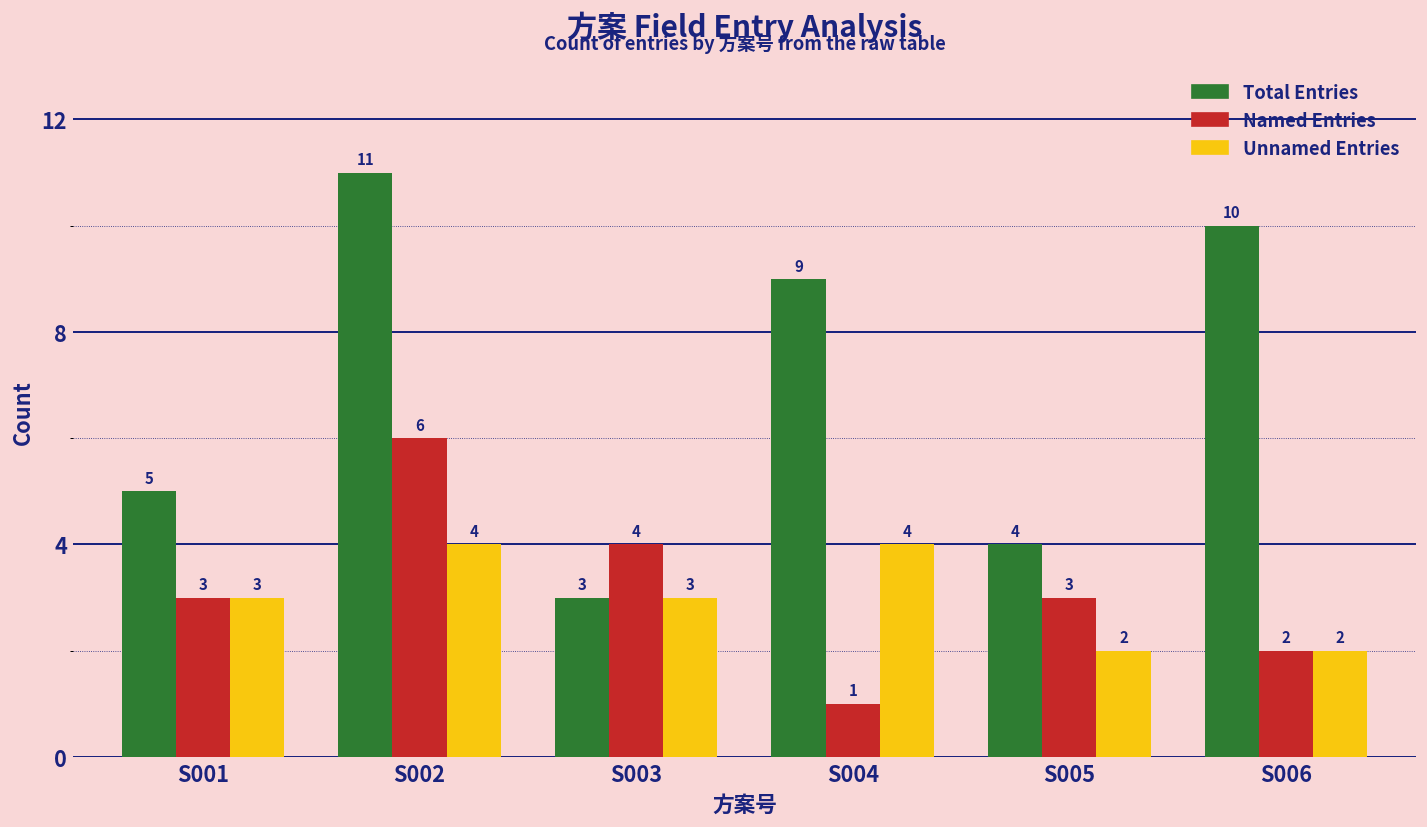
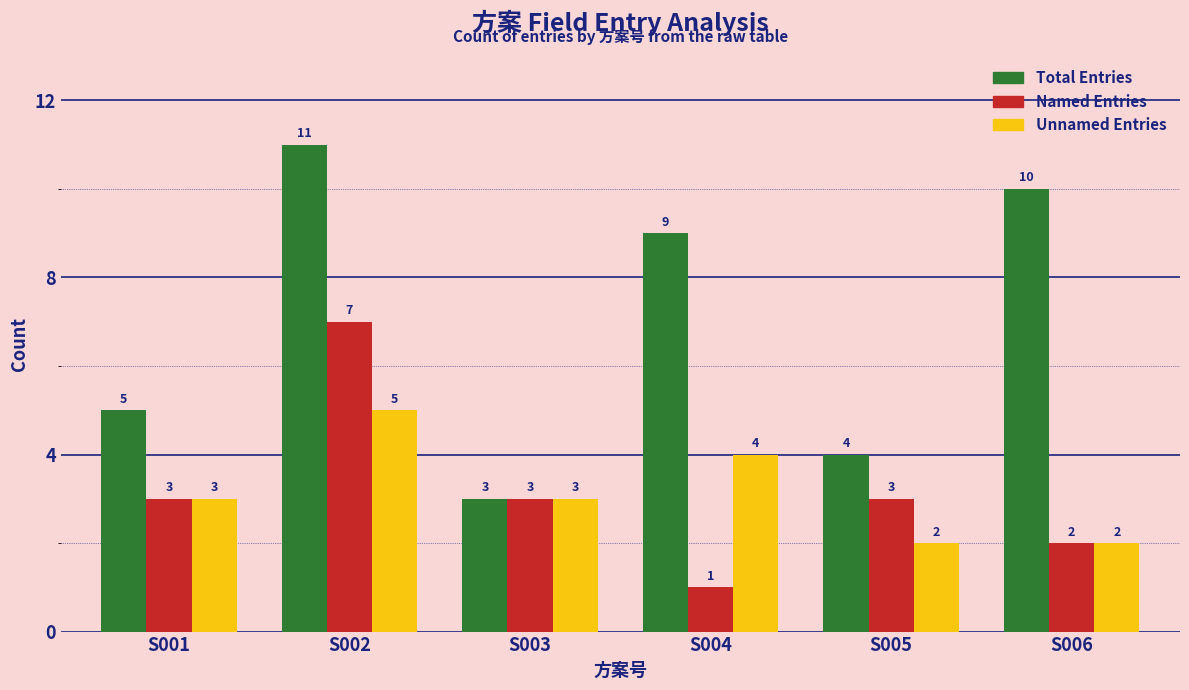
  {
    "Total Entries": {
      "S001": 5,
      "S002": 11,
      "S003": 3,
      "S004": 9,
      "S005": 4,
      "S006": 10
    },
    "Named Entries": {
      "S001": 3,
-     "S002": 6,
-     "S003": 4,
+     "S002": 7,
+     "S003": 3,
      "S004": 1,
      "S005": 3,
      "S006": 2
    },
    "Unnamed Entries": {
      "S001": 3,
-     "S002": 4,
+     "S002": 5,
      "S003": 3,
      "S004": 4,
      "S005": 2,
      "S006": 2
    }
  }
